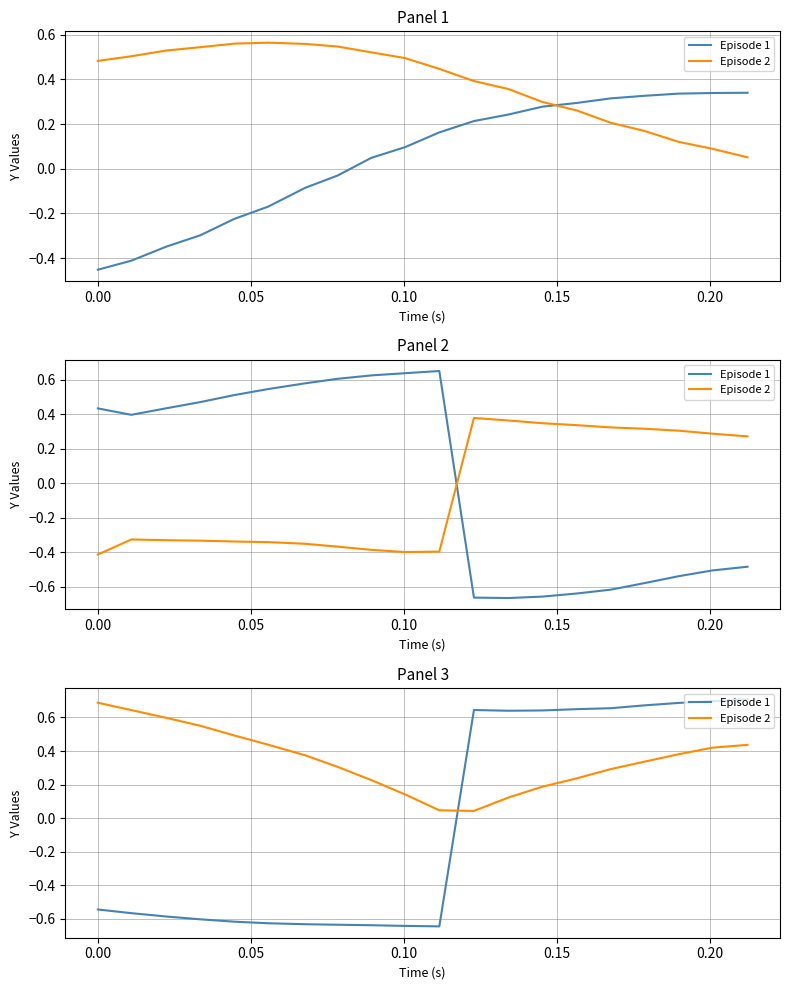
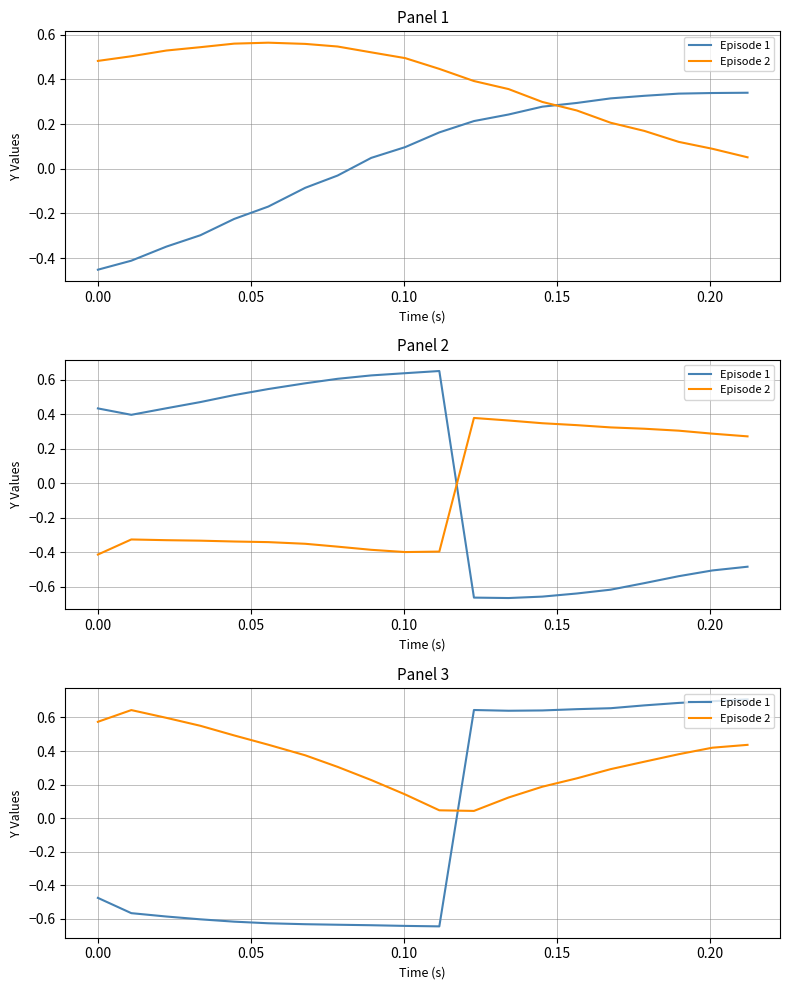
  {
    "Panel 1": {
      "Episode 1": {
        "0.00": -0.45
      },
      "Episode 2": {
        "0.00": 0.48
      }
    },
    "Panel 2": {
      "Episode 1": {
        "0.00": 0.43
      },
      "Episode 2": {
        "0.00": -0.41
      }
    },
    "Panel 3": {
      "Episode 1": {
-       "0.00": -0.54
+       "0.00": -0.48
      },
      "Episode 2": {
-       "0.00": 0.69
+       "0.00": 0.57
      }
    }
  }
